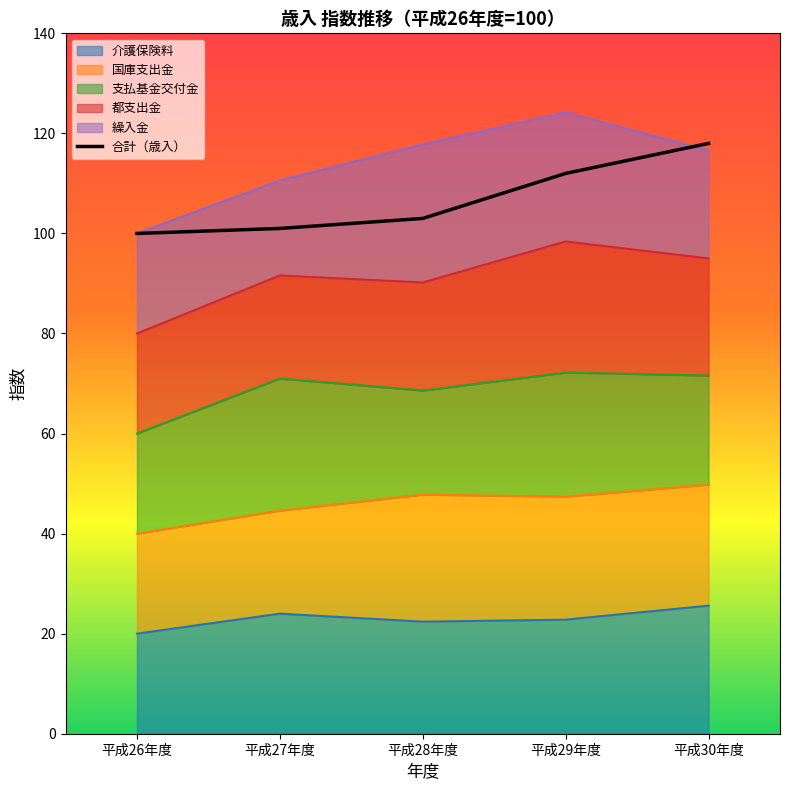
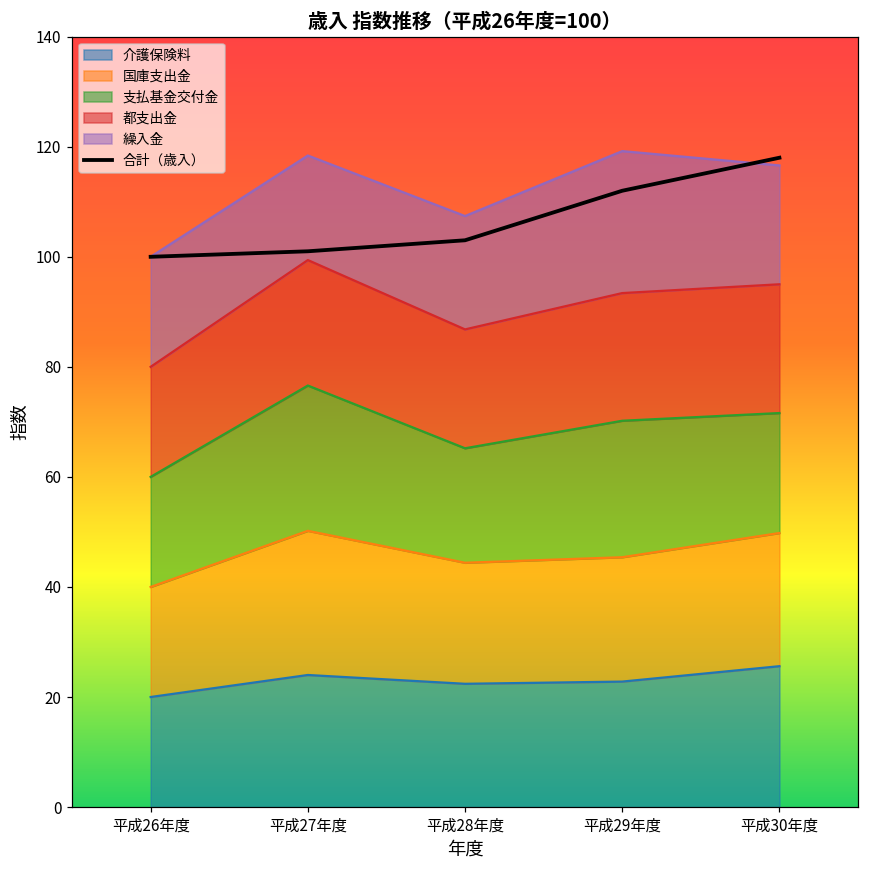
  {
    "介護保険料": {
      "平成26年度": 20,
      "平成27年度": 24,
      "平成28年度": 22,
      "平成29年度": 23,
      "平成30年度": 26
    },
    "国庫支出金": {
      "平成26年度": 20,
-     "平成27年度": 21,
-     "平成28年度": 25,
-     "平成29年度": 25,
+     "平成27年度": 26,
+     "平成28年度": 22,
+     "平成29年度": 23,
      "平成30年度": 24
    },
    "支払基金交付金": {
      "平成26年度": 20,
      "平成27年度": 26,
      "平成28年度": 21,
      "平成29年度": 25,
      "平成30年度": 22
    },
    "都支出金": {
      "平成26年度": 20,
-     "平成27年度": 21,
+     "平成27年度": 23,
      "平成28年度": 22,
-     "平成29年度": 26,
+     "平成29年度": 23,
      "平成30年度": 23
    },
    "繰入金": {
      "平成27年度": 19,
-     "平成28年度": 28,
+     "平成28年度": 21,
      "平成29年度": 26,
      "平成30年度": 22
    },
    "合計（歳入）": {
      "平成27年度": 101,
      "平成28年度": 103,
      "平成29年度": 112,
      "平成30年度": 118
    }
  }
